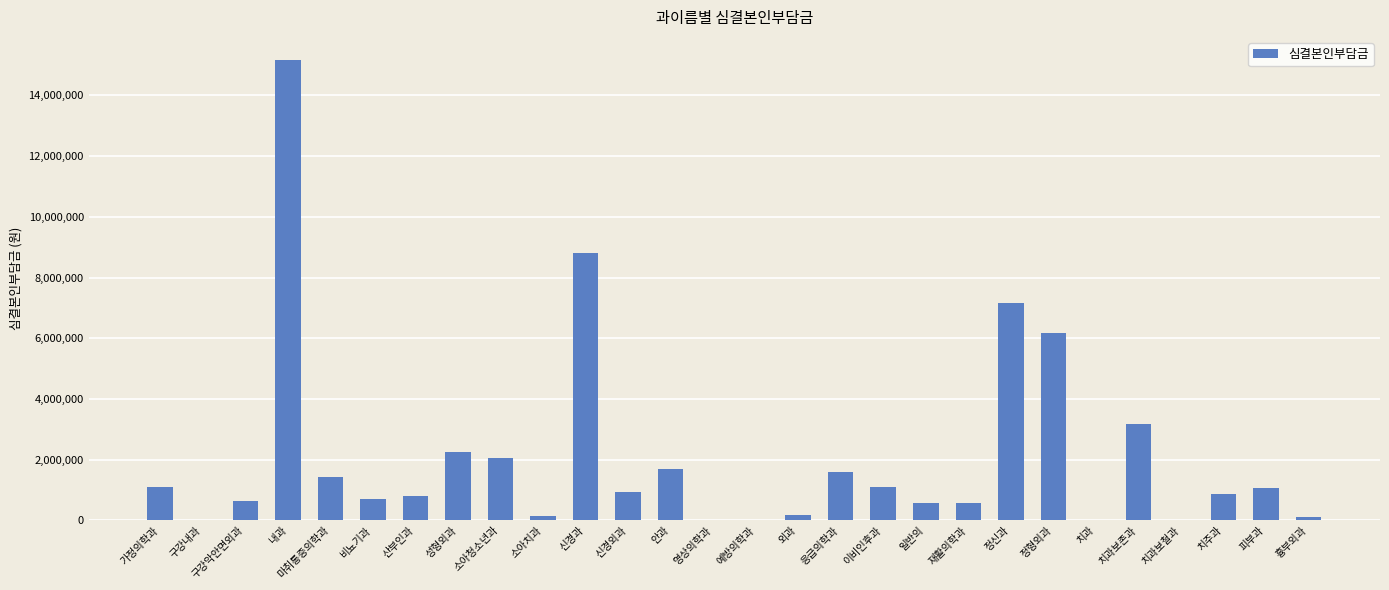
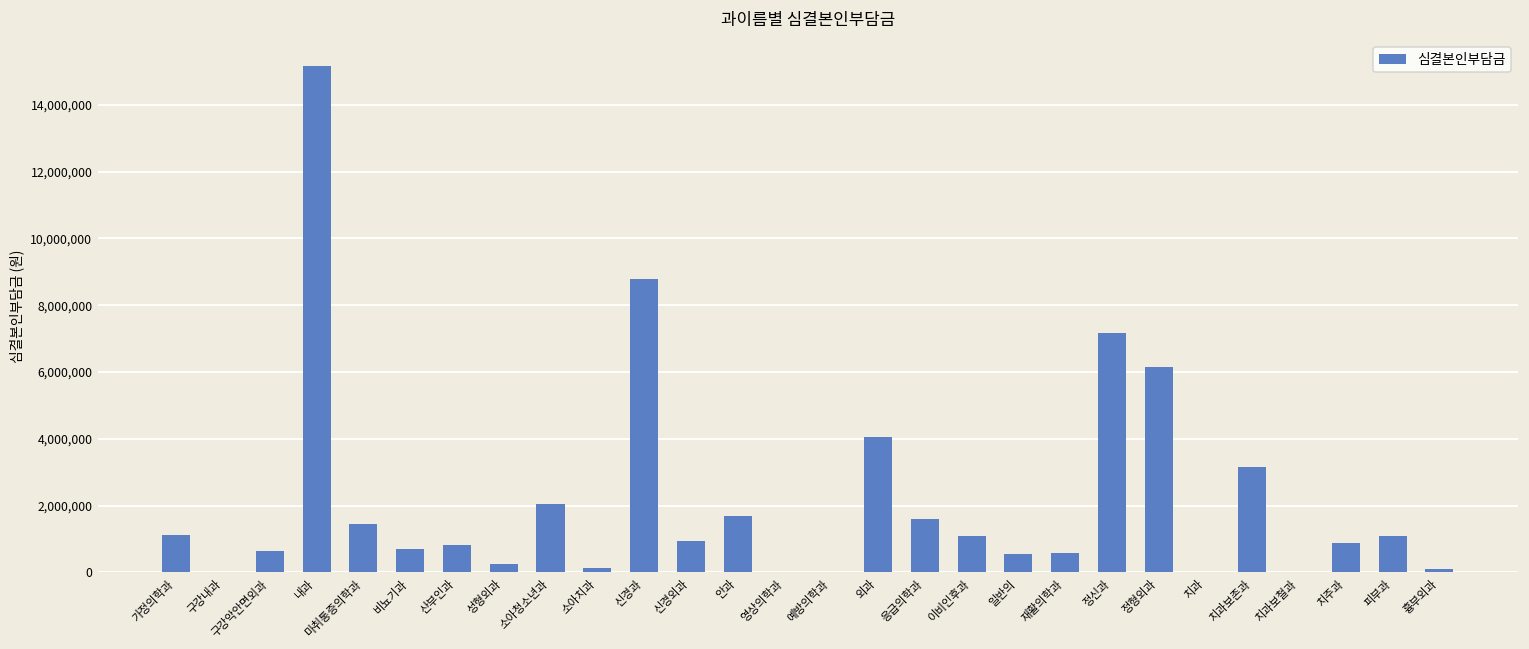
  {
    "가정의학과": "1,100,000",
    "구강악안면외과": "600,000",
    "내과": "15,200,000",
    "마취통증의학과": "1,400,000",
    "비뇨기과": "700,000",
    "산부인과": "800,000",
-   "성형외과": "2,300,000",
+   "성형외과": "200,000",
    "소아청소년과": "2,100,000",
    "소아치과": "100,000",
    "신경과": "8,800,000",
    "신경외과": "900,000",
    "안과": "1,700,000",
-   "외과": "200,000",
+   "외과": "4,000,000",
    "응급의학과": "1,600,000",
    "이비인후과": "1,100,000",
    "일반의": "600,000",
    "재활의학과": "600,000",
    "정신과": "7,200,000",
    "정형외과": "6,200,000",
    "치과보존과": "3,200,000",
    "치주과": "900,000",
    "피부과": "1,100,000",
    "흉부외과": "100,000"
  }
